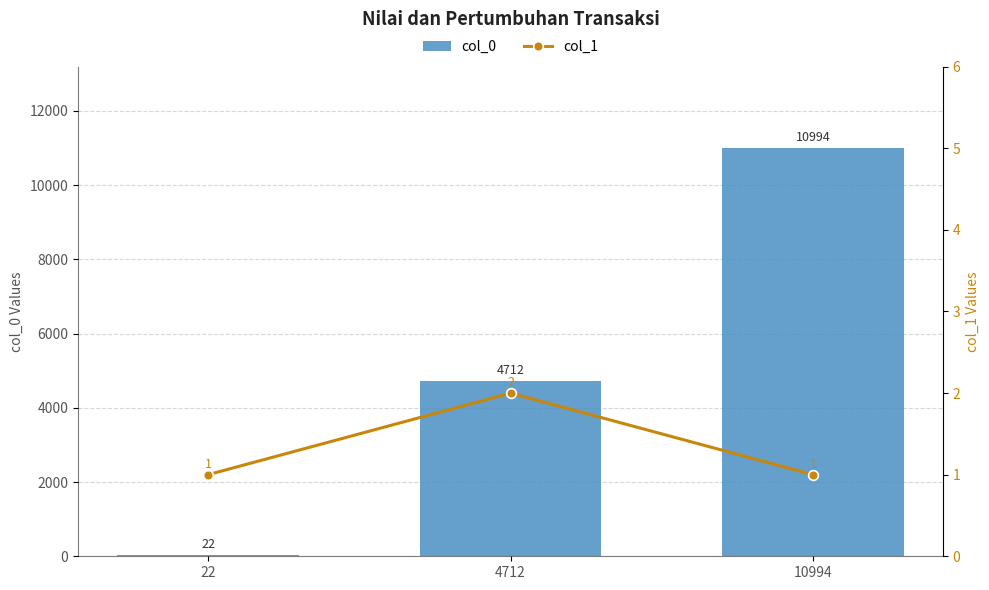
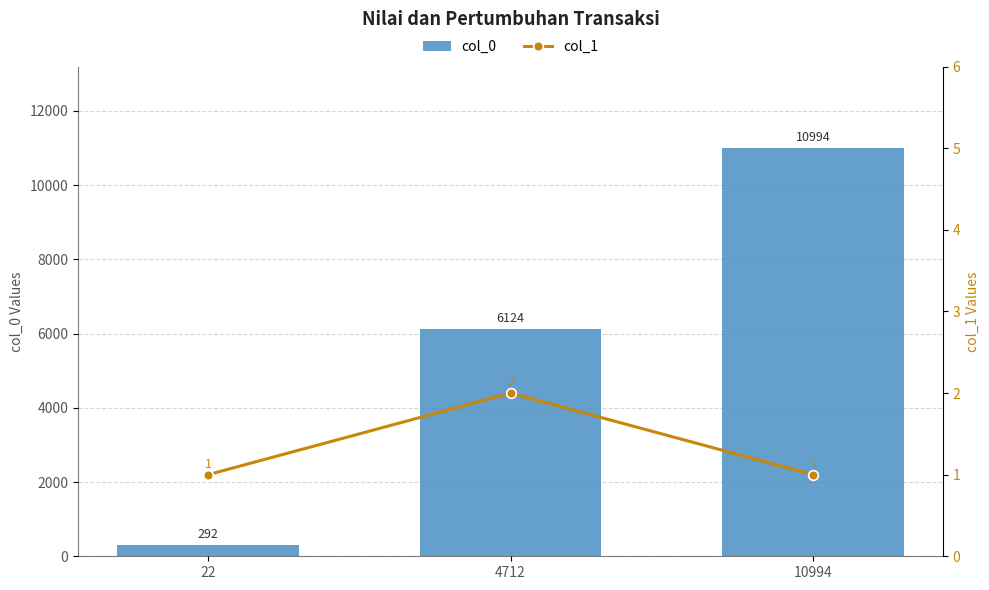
  {
    "col_0": {
-     "22": 22,
-     "4712": 4712,
+     "22": 292,
+     "4712": 6124,
      "10994": 10994
    },
    "col_1": {
      "22": 1,
      "4712": 2,
      "10994": 1
    }
  }
